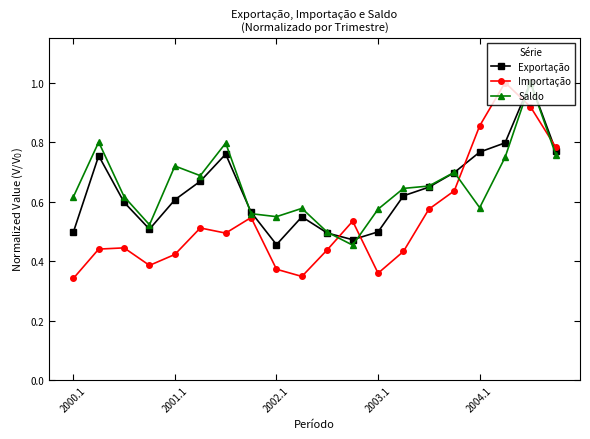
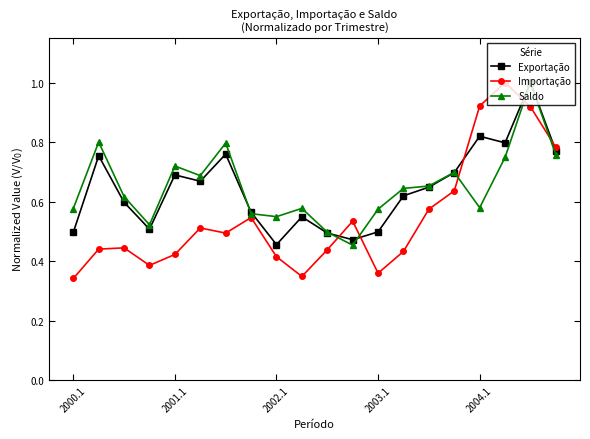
  {
    "Exportação": {
      "2000.1": 0.50,
-     "2001.1": 0.61,
+     "2001.1": 0.69,
      "2002.1": 0.46,
      "2003.1": 0.50,
-     "2004.1": 0.77
+     "2004.1": 0.82
    },
    "Importação": {
      "2000.1": 0.34,
      "2001.1": 0.42,
-     "2002.1": 0.37,
+     "2002.1": 0.41,
      "2003.1": 0.36,
-     "2004.1": 0.85
+     "2004.1": 0.92
    },
    "Saldo": {
-     "2000.1": 0.62,
+     "2000.1": 0.58,
      "2001.1": 0.72,
      "2002.1": 0.55,
      "2003.1": 0.57,
      "2004.1": 0.58
    }
  }
